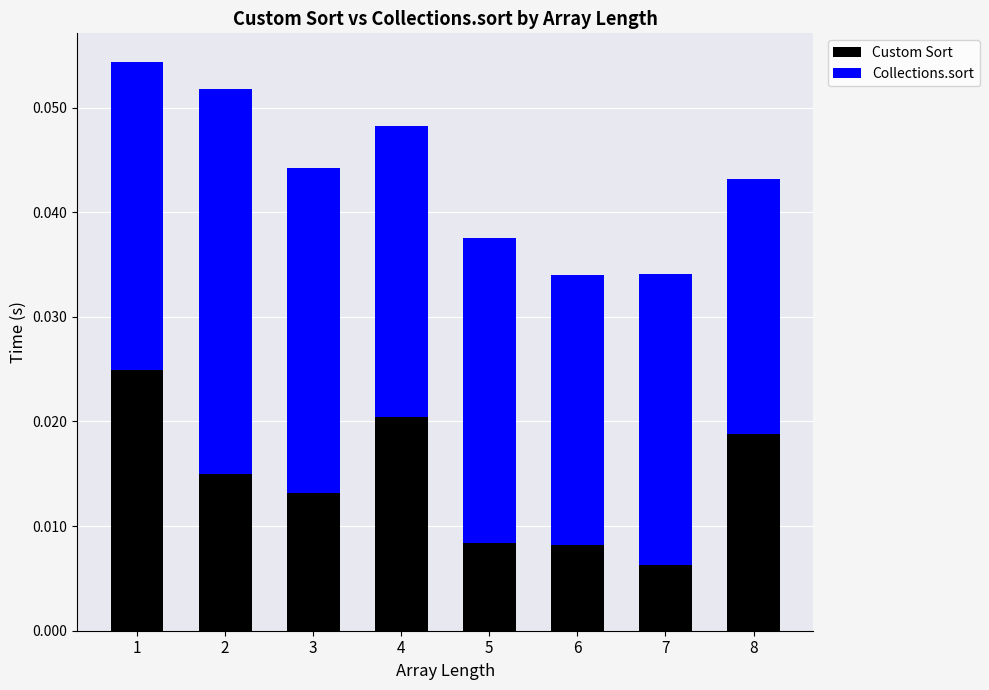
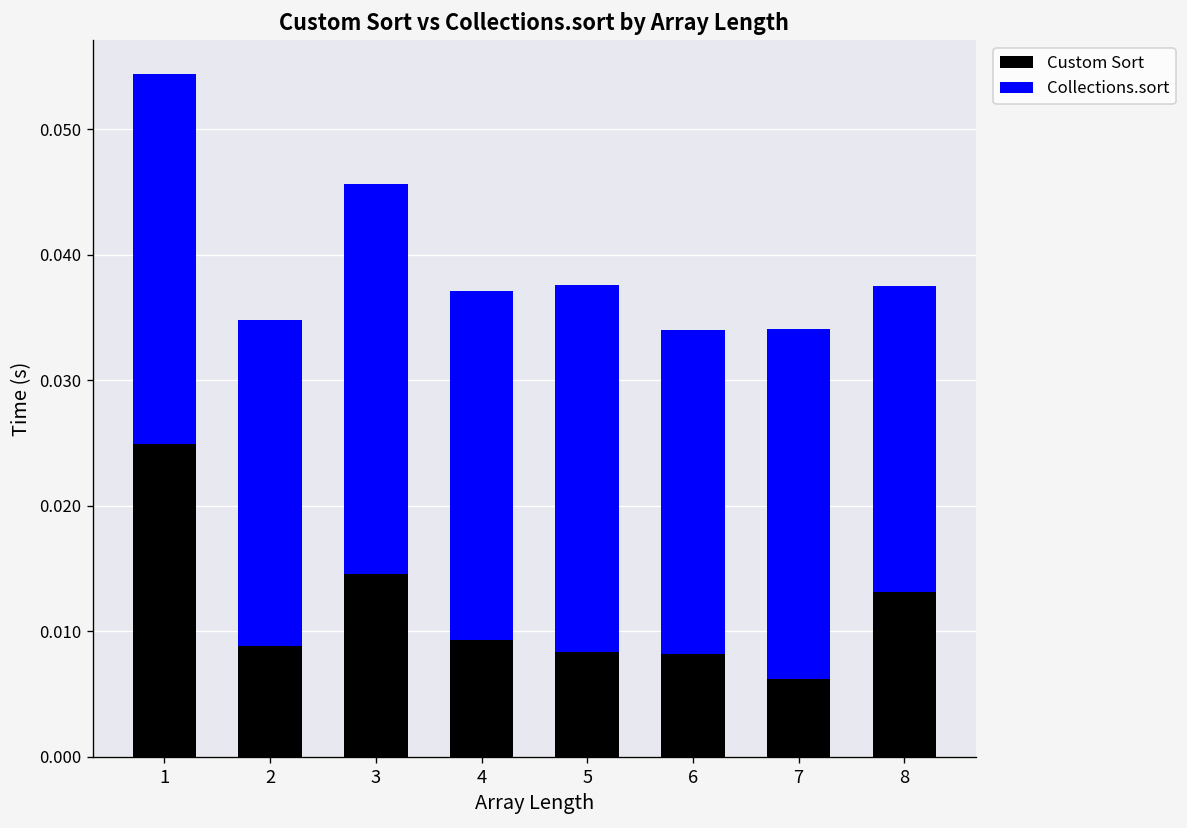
  {
    "Custom Sort": {
      "1": 0.0249,
-     "2": 0.0150,
-     "3": 0.0131,
-     "4": 0.0204,
+     "2": 0.0089,
+     "3": 0.0146,
+     "4": 0.0093,
      "5": 0.0084,
      "6": 0.0082,
      "7": 0.0062,
-     "8": 0.0188
+     "8": 0.0131
    },
    "Collections.sort": {
      "1": 0.0294,
-     "2": 0.0368,
+     "2": 0.0259,
      "3": 0.0310,
      "4": 0.0278,
      "5": 0.0292,
      "6": 0.0258,
      "7": 0.0278,
      "8": 0.0244
    }
  }
